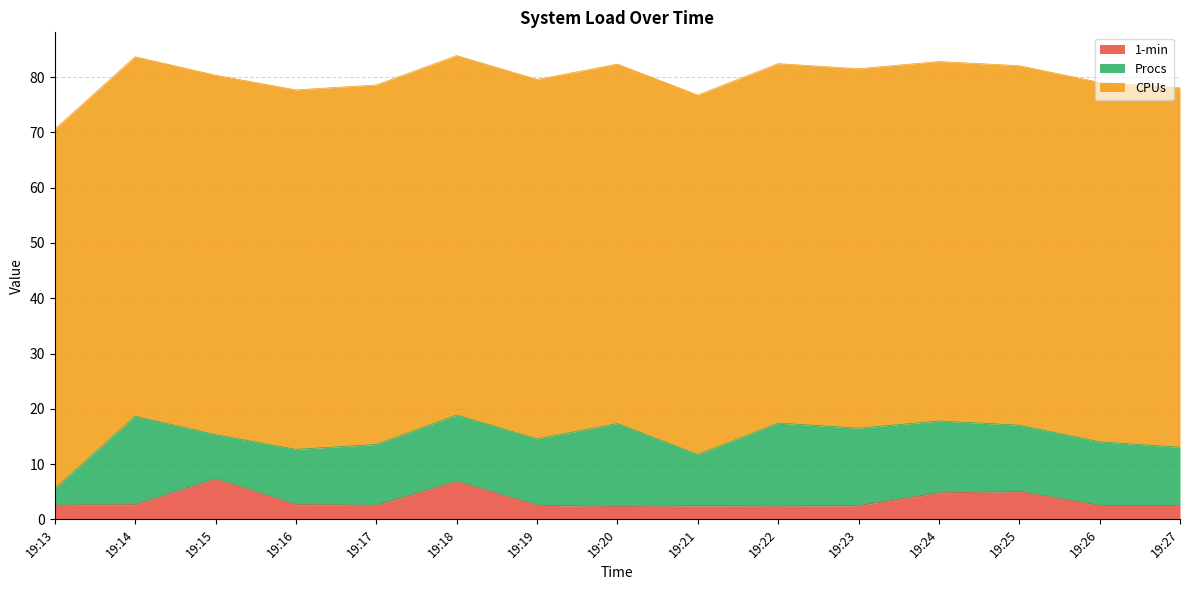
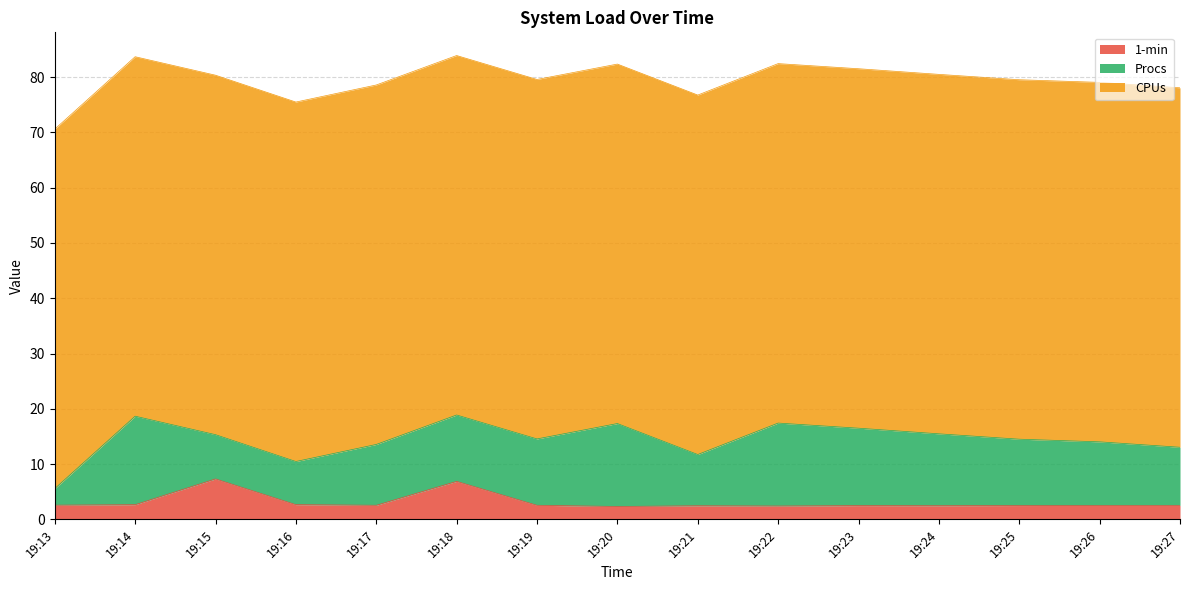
  {
    "1-min": {
      "19:13": 3,
      "19:14": 3,
      "19:15": 7,
      "19:16": 3,
      "19:17": 3,
      "19:18": 7,
      "19:19": 3,
      "19:20": 2,
      "19:21": 2,
      "19:22": 2,
      "19:23": 3,
-     "19:24": 5,
-     "19:25": 5,
+     "19:24": 2,
+     "19:25": 3,
      "19:26": 3,
      "19:27": 3
    },
    "Procs": {
      "19:13": 3,
      "19:14": 16,
      "19:15": 8,
-     "19:16": 10,
+     "19:16": 8,
      "19:17": 11,
      "19:18": 12,
      "19:19": 12,
      "19:20": 15,
      "19:21": 9,
      "19:22": 15,
      "19:23": 14,
      "19:24": 13,
      "19:25": 12,
      "19:26": 12,
      "19:27": 11
    },
    "CPUs": {
      "19:13": 65,
      "19:14": 65,
      "19:15": 65,
      "19:16": 65,
      "19:17": 65,
      "19:18": 65,
      "19:19": 65,
      "19:20": 65,
      "19:21": 65,
      "19:22": 65,
      "19:23": 65,
      "19:24": 65,
      "19:25": 65,
      "19:27": 65
    }
  }
